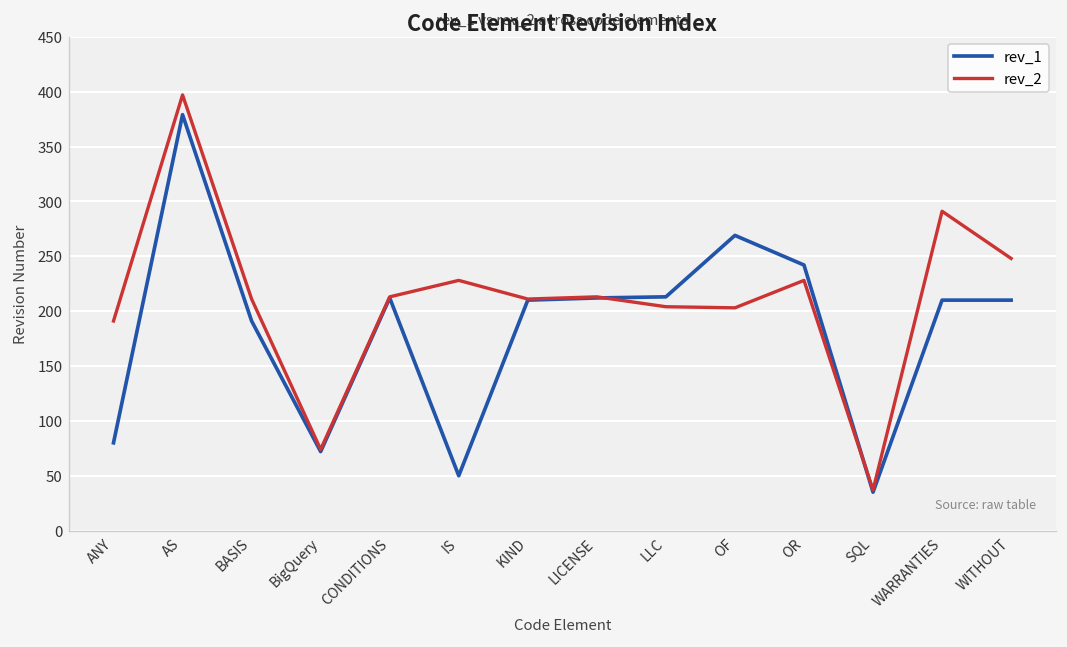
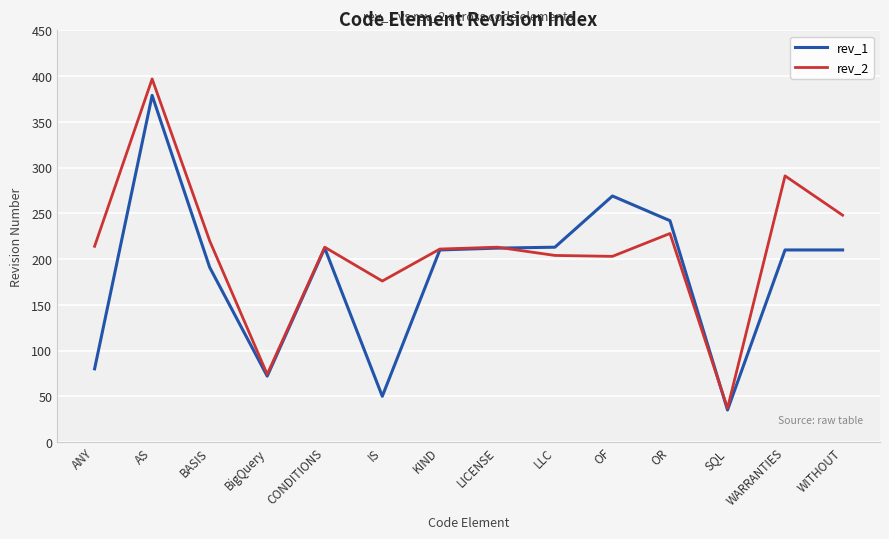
  {
    "rev_1": {
      "ANY": 80,
      "AS": 380,
      "BASIS": 190,
      "IS": 50,
      "LLC": 210,
      "OF": 270,
      "OR": 240,
      "WARRANTIES": 210,
      "WITHOUT": 210
    },
    "rev_2": {
-     "ANY": 190,
+     "ANY": 210,
      "AS": 400,
-     "BASIS": 210,
-     "IS": 230,
+     "BASIS": 220,
+     "IS": 180,
      "LLC": 200,
      "OF": 200,
      "OR": 230,
      "WARRANTIES": 290,
      "WITHOUT": 250
    }
  }
